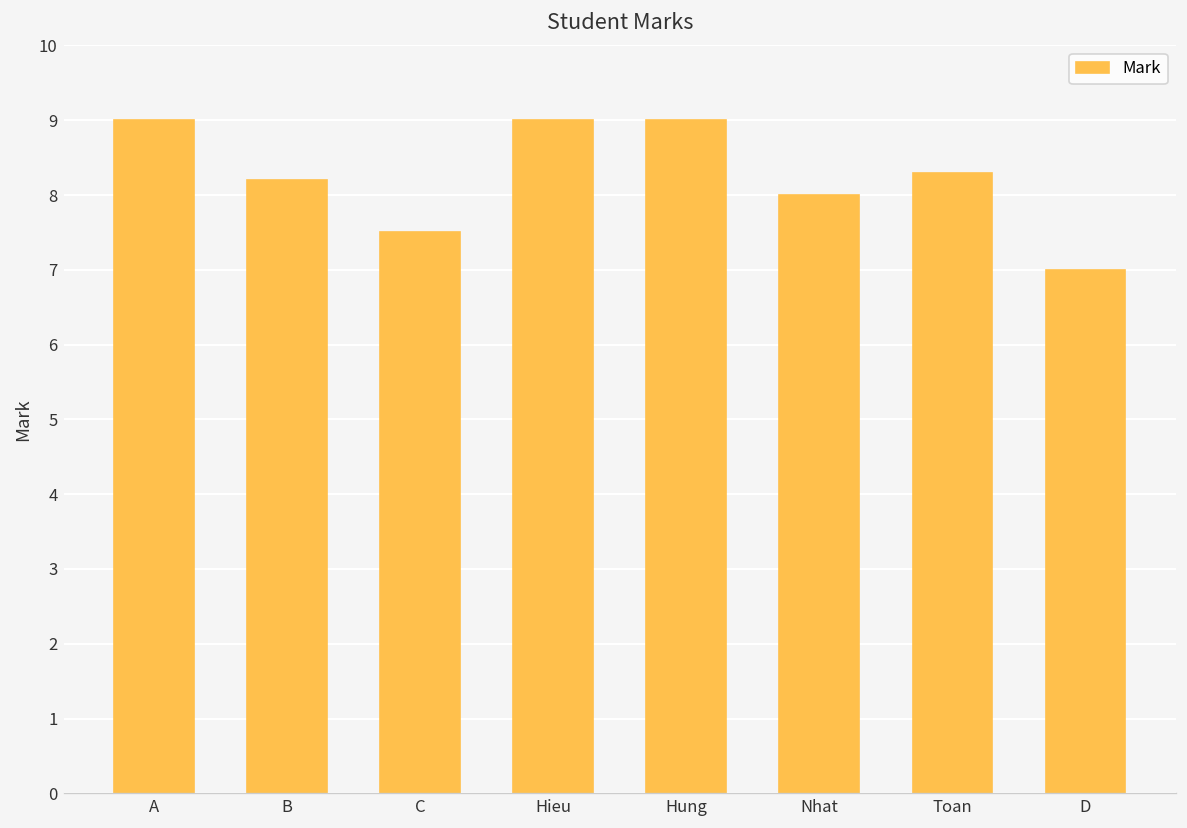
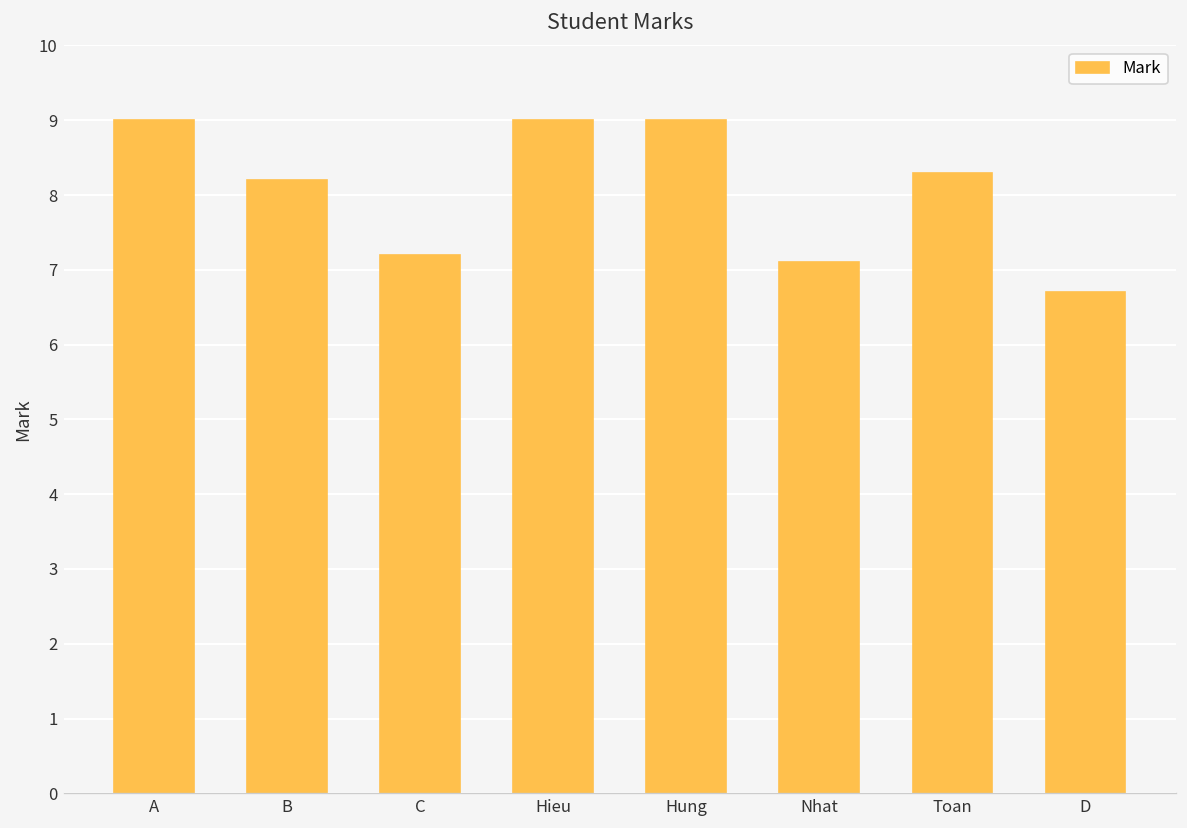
  {
    "A": 9.0,
    "B": 8.2,
-   "C": 7.5,
+   "C": 7.2,
    "Hieu": 9.0,
    "Hung": 9.0,
-   "Nhat": 8.0,
+   "Nhat": 7.1,
    "Toan": 8.3,
-   "D": 7.0
+   "D": 6.7
  }
